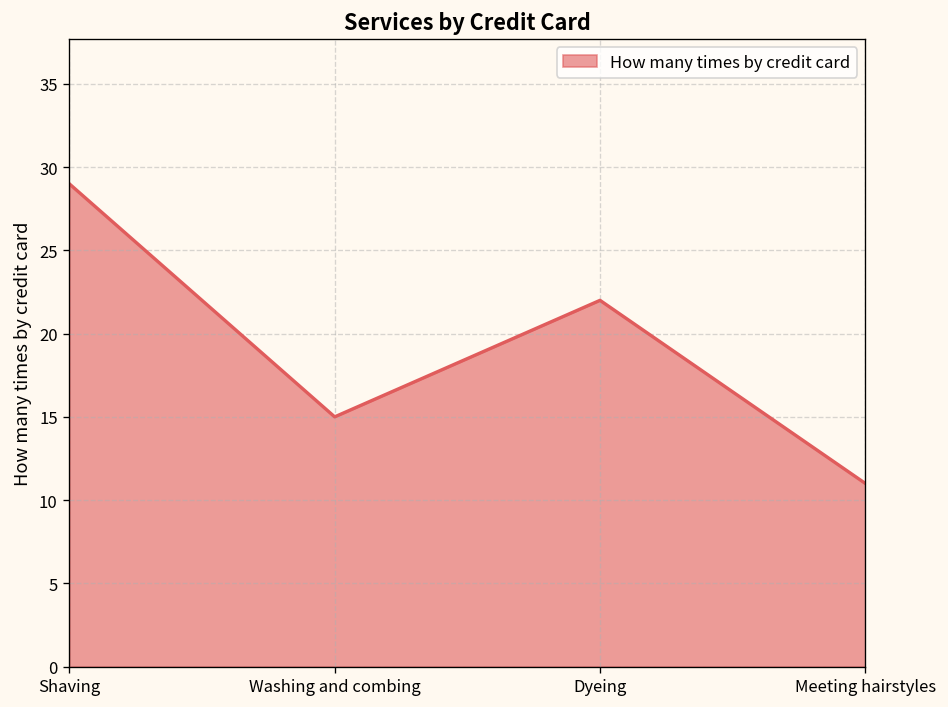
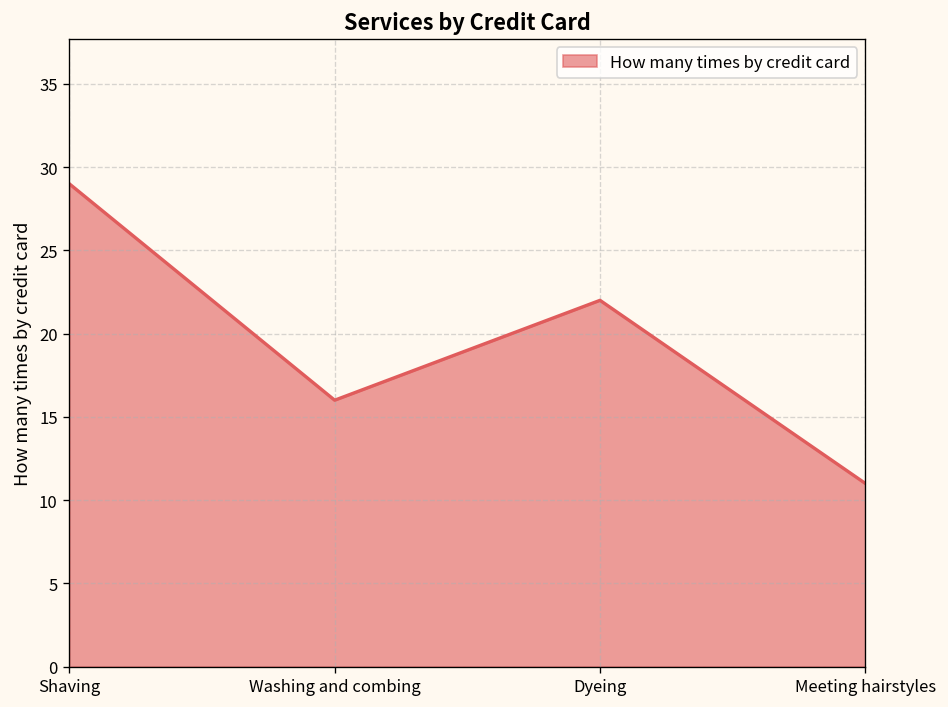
  {
    "Shaving": 29,
-   "Washing and combing": 15,
+   "Washing and combing": 16,
    "Dyeing": 22,
    "Meeting hairstyles": 11
  }
